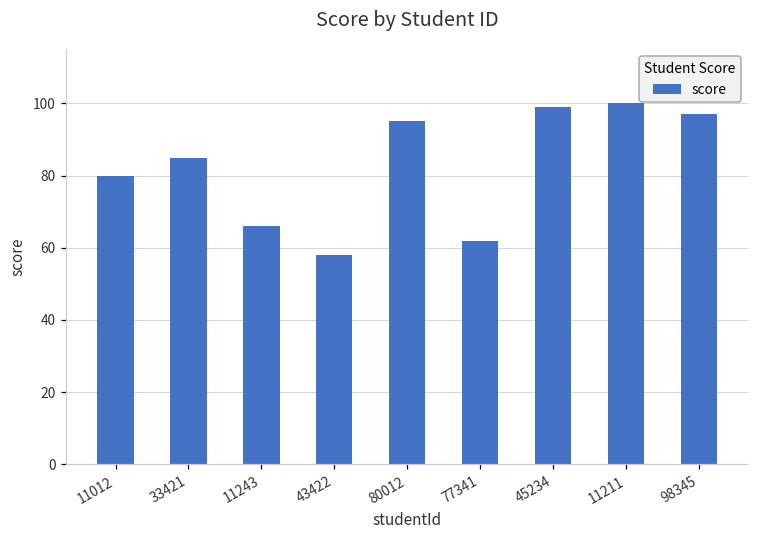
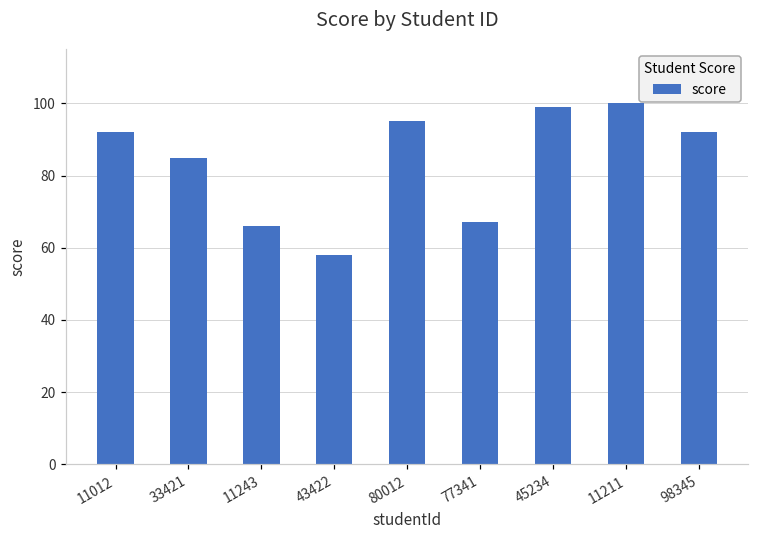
  {
-   "11012": 80,
+   "11012": 92,
    "33421": 85,
    "11243": 66,
    "43422": 58,
    "80012": 95,
-   "77341": 62,
+   "77341": 67,
    "45234": 99,
    "11211": 100,
-   "98345": 97
+   "98345": 92
  }
